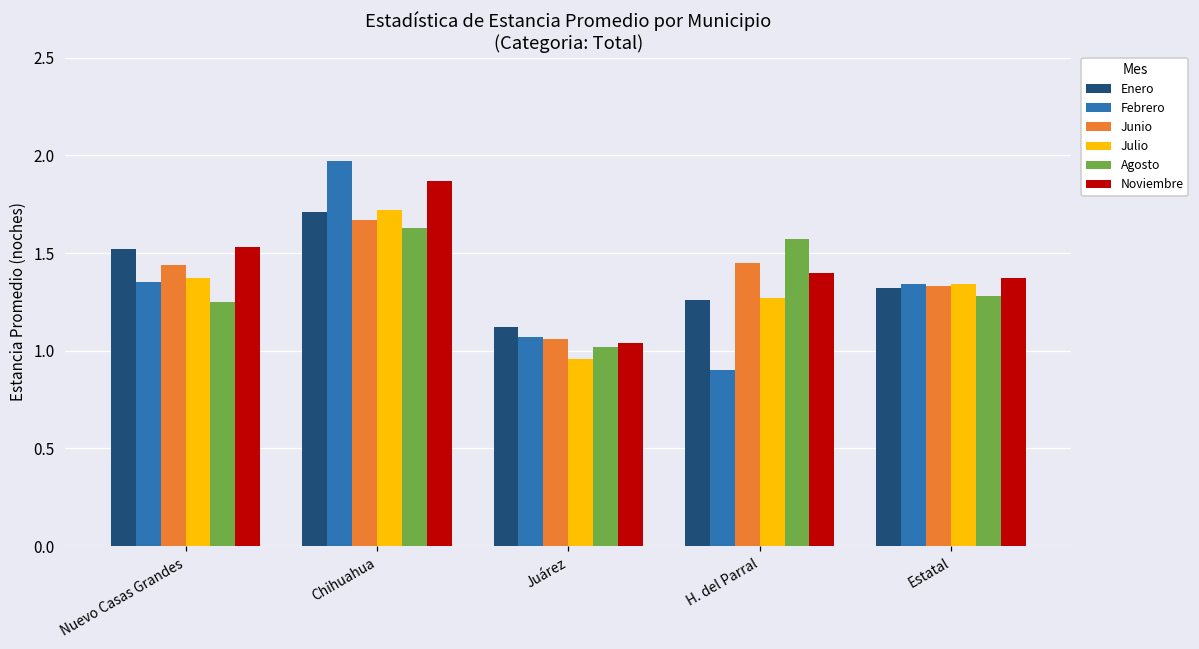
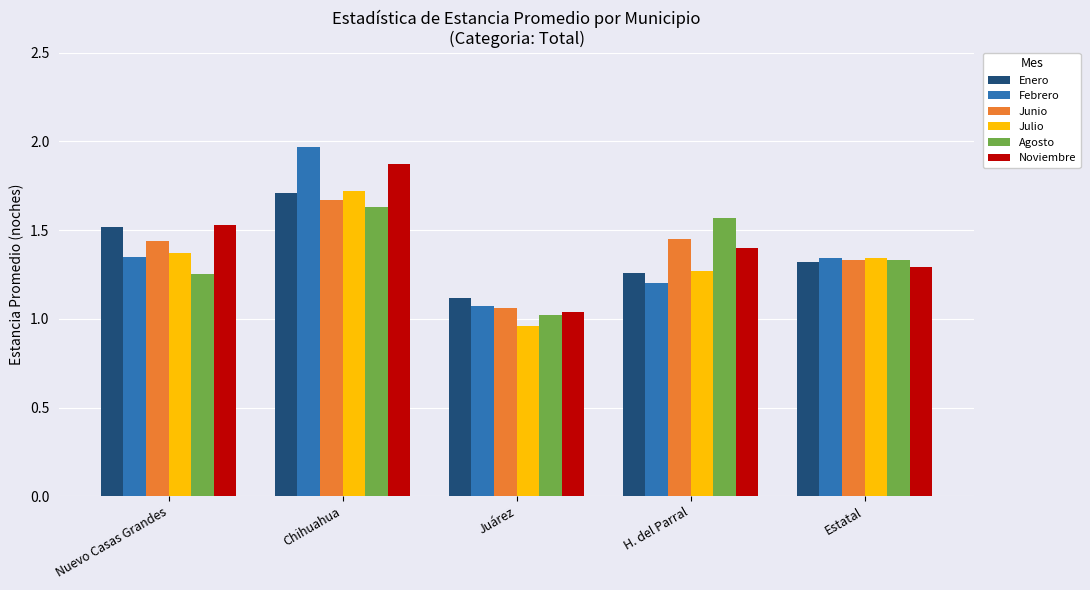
  {
    "Enero": {
      "Nuevo Casas Grandes": 1.52,
      "Chihuahua": 1.71,
      "Juárez": 1.12,
      "H. del Parral": 1.26,
      "Estatal": 1.32
    },
    "Febrero": {
      "Nuevo Casas Grandes": 1.35,
      "Chihuahua": 1.97,
      "Juárez": 1.07,
-     "H. del Parral": 0.9,
+     "H. del Parral": 1.2,
      "Estatal": 1.34
    },
    "Junio": {
      "Nuevo Casas Grandes": 1.44,
      "Chihuahua": 1.67,
      "Juárez": 1.06,
      "H. del Parral": 1.45,
      "Estatal": 1.33
    },
    "Julio": {
      "Nuevo Casas Grandes": 1.37,
      "Chihuahua": 1.72,
      "Juárez": 0.96,
      "H. del Parral": 1.27,
      "Estatal": 1.34
    },
    "Agosto": {
      "Nuevo Casas Grandes": 1.25,
      "Chihuahua": 1.63,
      "Juárez": 1.02,
      "H. del Parral": 1.57,
-     "Estatal": 1.28
+     "Estatal": 1.33
    },
    "Noviembre": {
      "Nuevo Casas Grandes": 1.53,
      "Chihuahua": 1.87,
      "Juárez": 1.04,
      "H. del Parral": 1.40,
-     "Estatal": 1.37
+     "Estatal": 1.29
    }
  }
